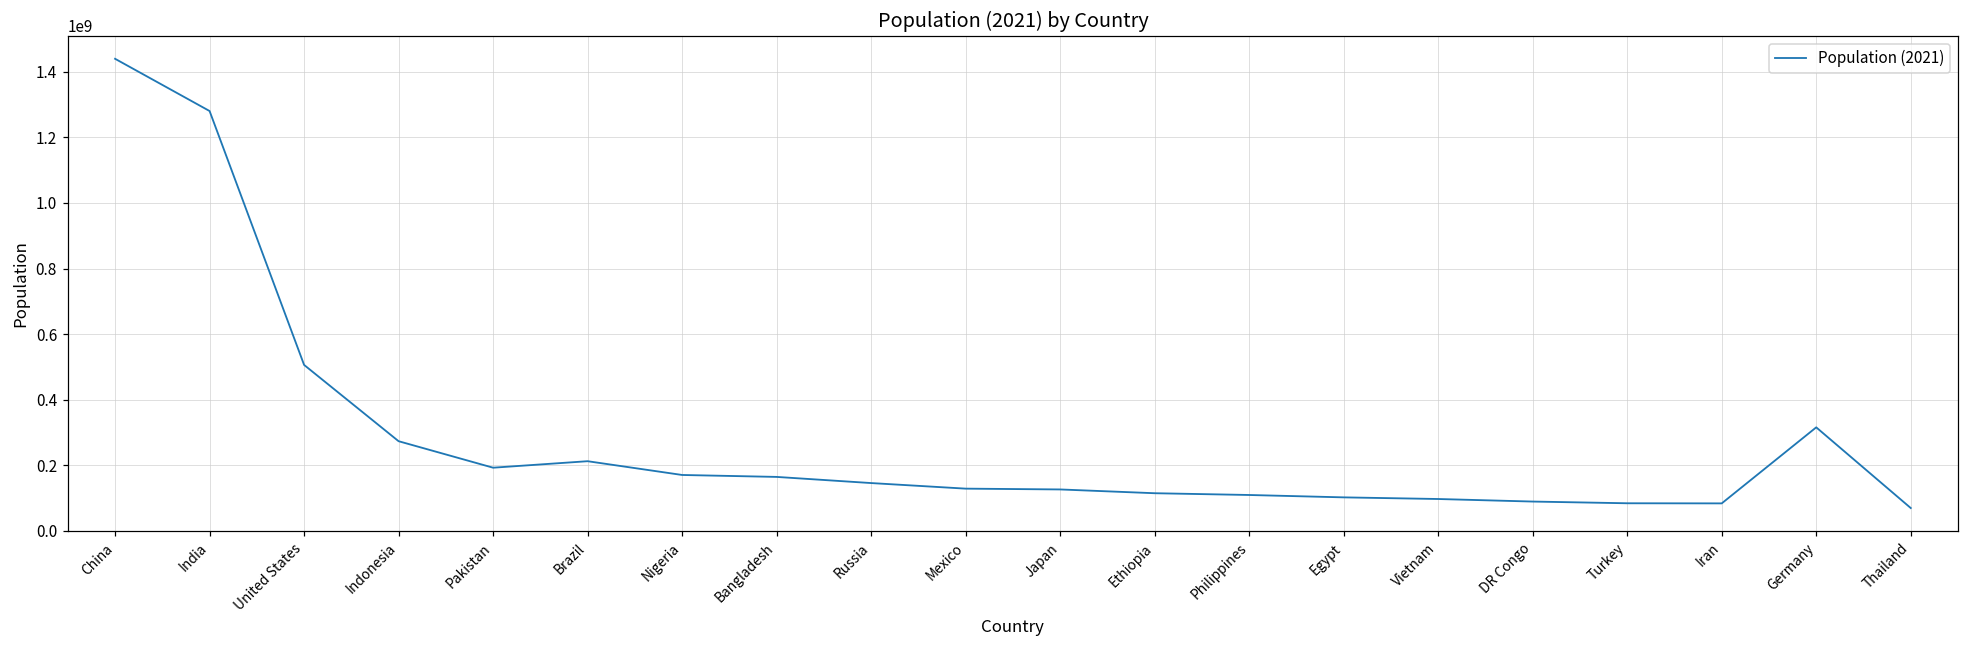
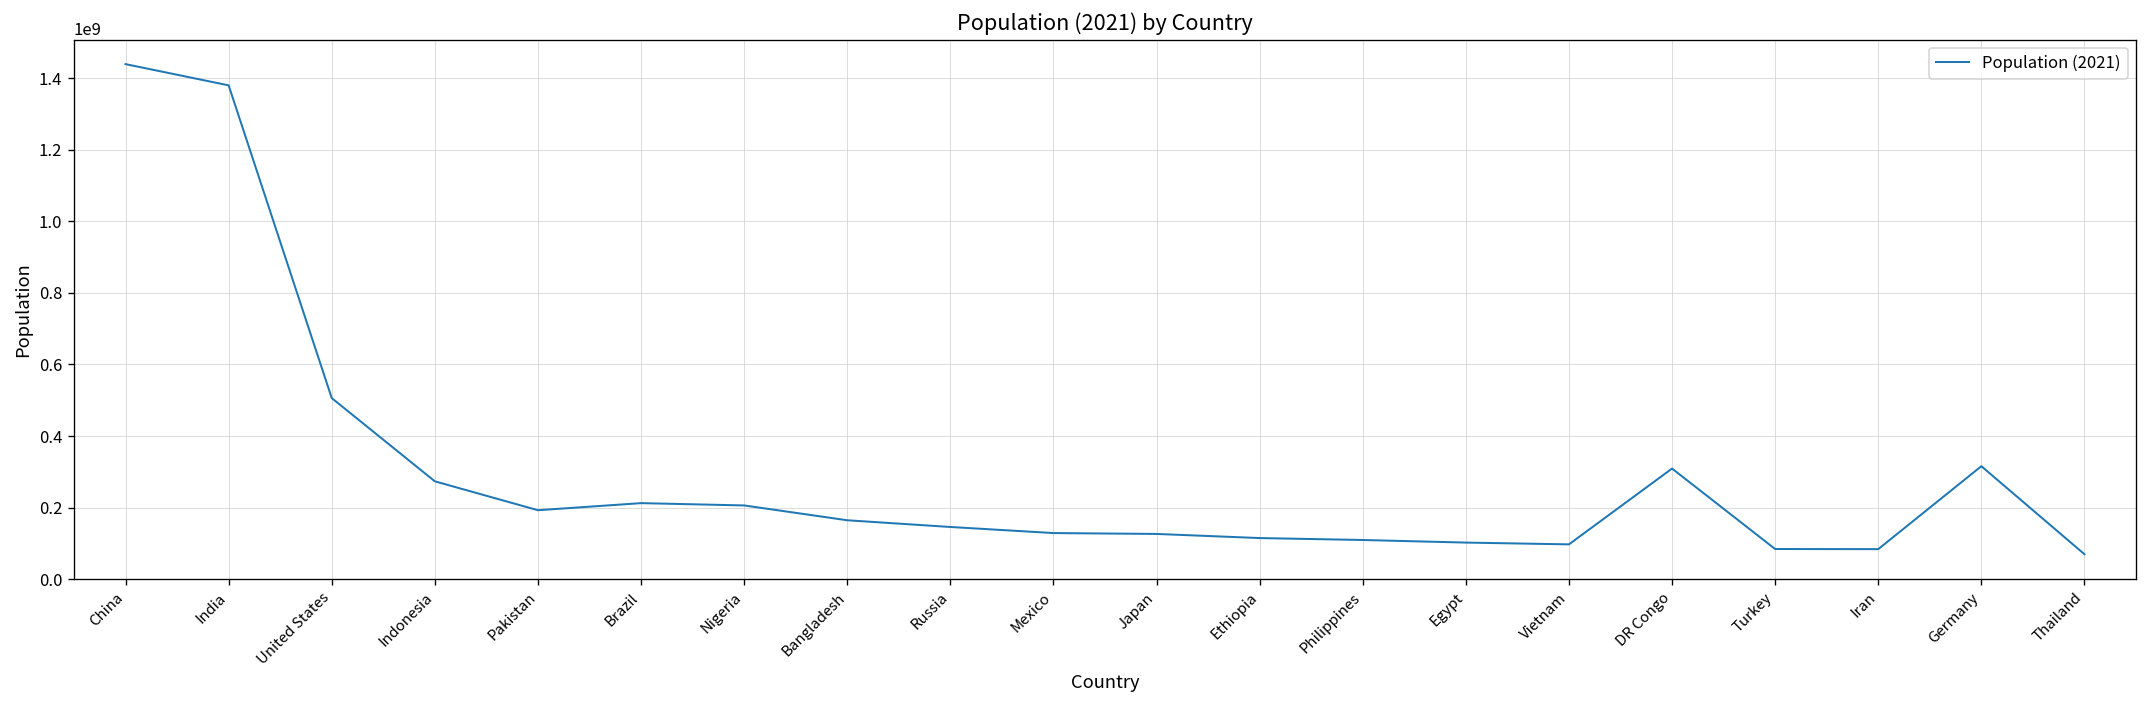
  {
    "China": 1440000000,
-   "India": 1280000000,
+   "India": 1380000000,
    "United States": 510000000,
    "Indonesia": 270000000,
    "Pakistan": 190000000,
    "Brazil": 210000000,
-   "Nigeria": 170000000,
+   "Nigeria": 210000000,
    "Bangladesh": 160000000,
    "Russia": 150000000,
    "Mexico": 130000000,
    "Japan": 130000000,
    "Ethiopia": 110000000,
    "Philippines": 110000000,
    "Egypt": 100000000,
    "Vietnam": 100000000,
-   "DR Congo": 90000000,
+   "DR Congo": 310000000,
    "Turkey": 80000000,
    "Iran": 80000000,
    "Germany": 320000000,
    "Thailand": 70000000
  }
